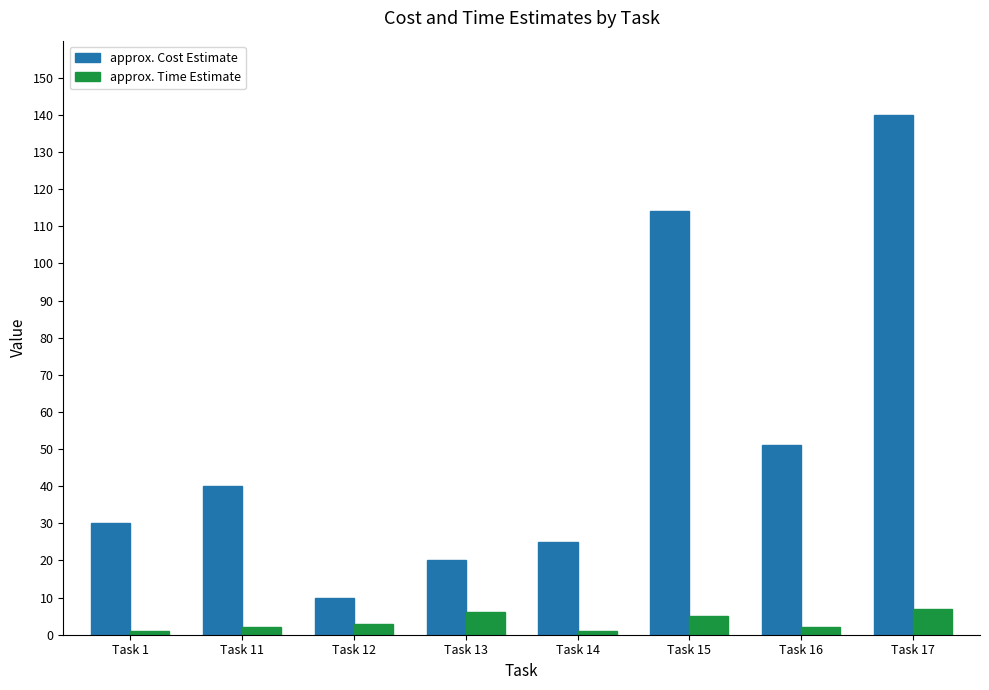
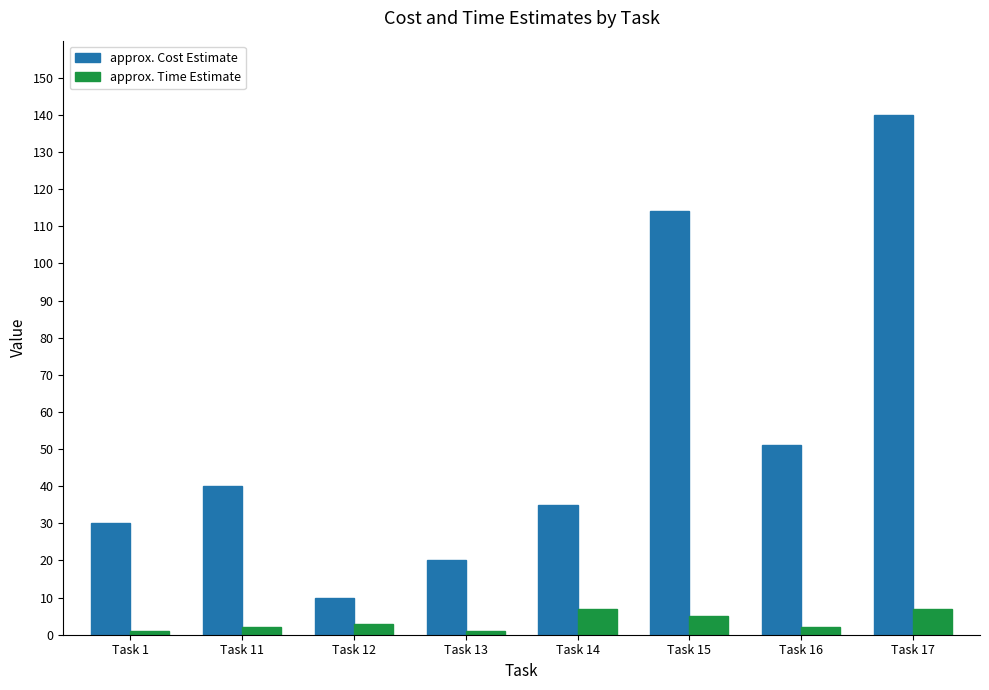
  {
    "approx. Cost Estimate": {
      "Task 1": 30,
      "Task 11": 40,
      "Task 12": 10,
      "Task 13": 20,
-     "Task 14": 25,
+     "Task 14": 35,
      "Task 15": 114,
      "Task 16": 51,
      "Task 17": 140
    },
    "approx. Time Estimate": {
      "Task 1": 1,
      "Task 11": 2,
      "Task 12": 3,
-     "Task 13": 6,
-     "Task 14": 1,
+     "Task 13": 1,
+     "Task 14": 7,
      "Task 15": 5,
      "Task 16": 2,
      "Task 17": 7
    }
  }
